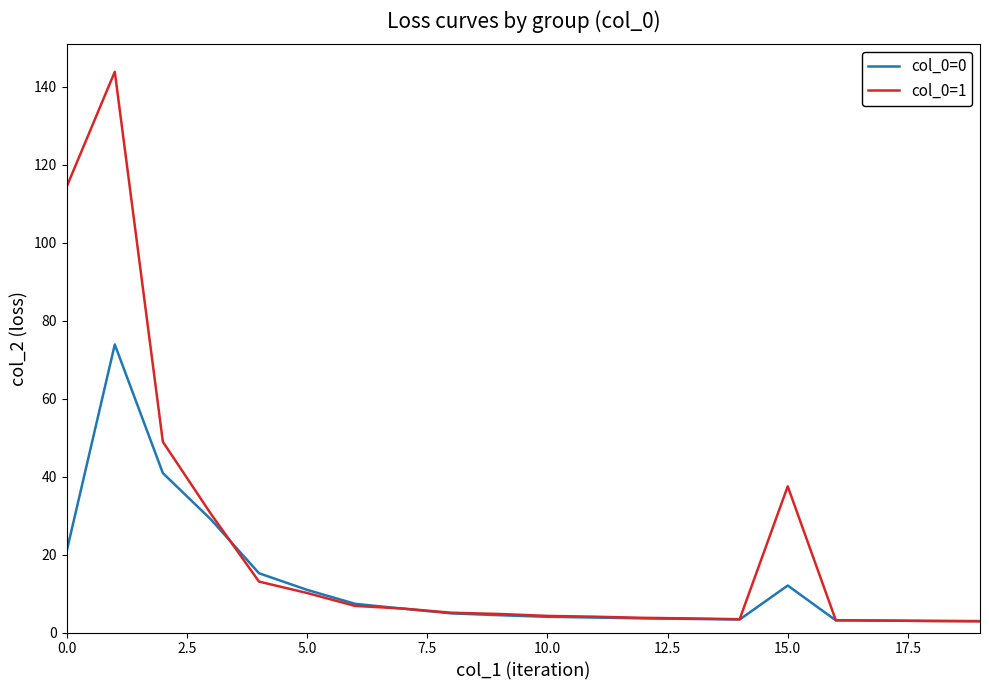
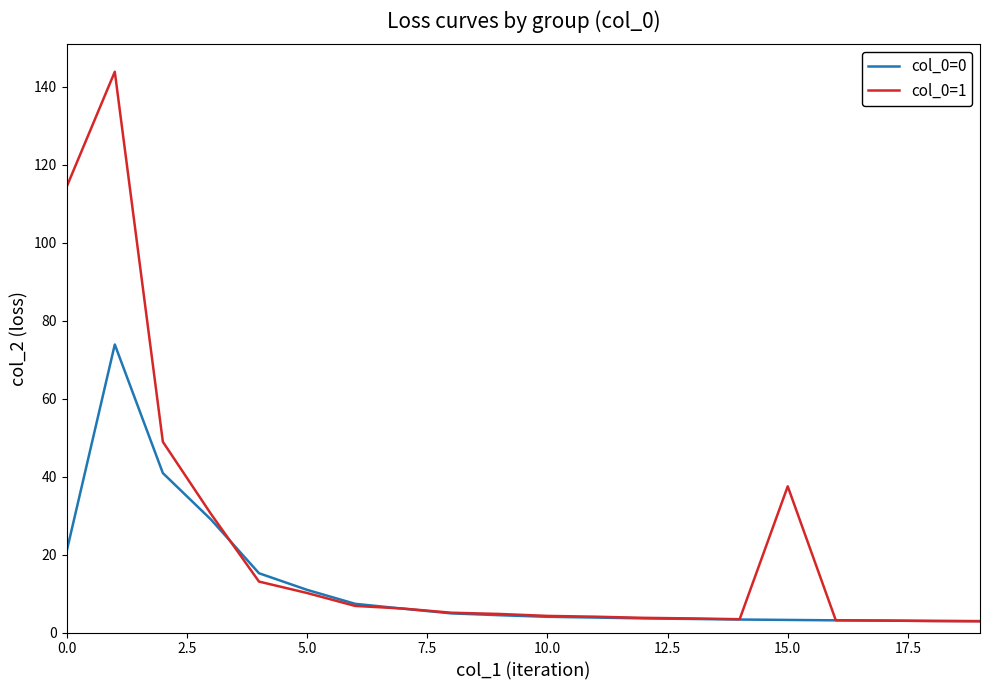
  {
    "col_0=0": {
      "0.0": 21,
      "5.0": 11,
-     "15.0": 12
+     "15.0": 3
    },
    "col_0=1": {
      "0.0": 114,
      "5.0": 10,
      "15.0": 38
    }
  }
